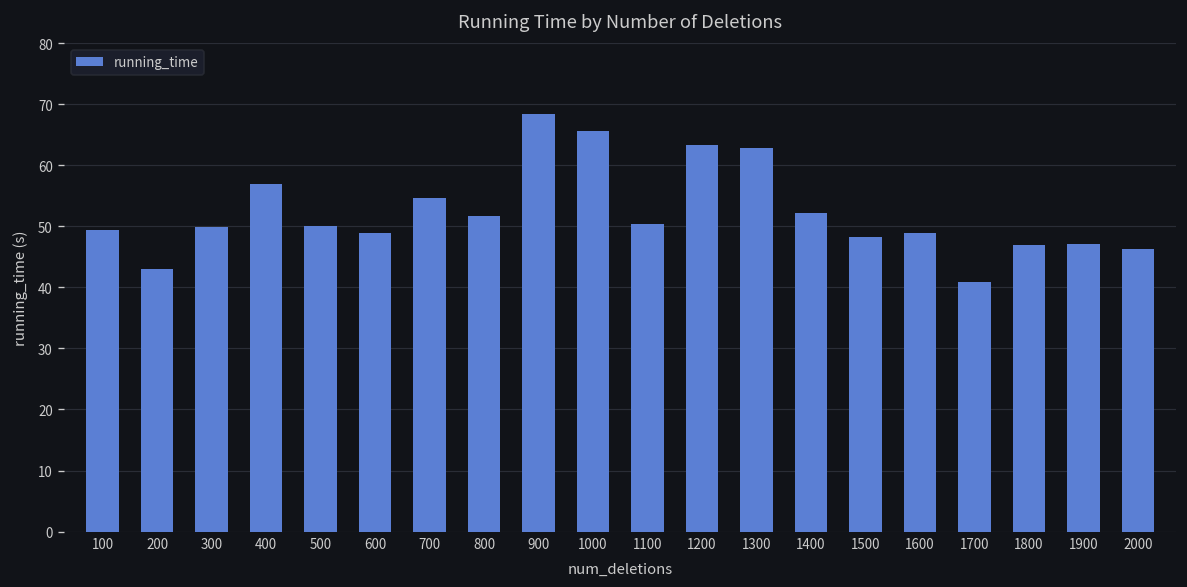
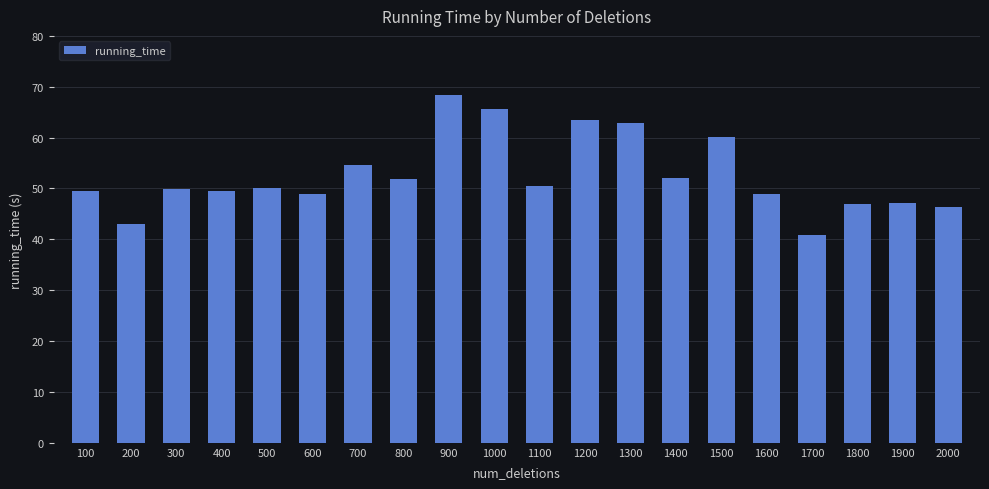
  {
    "100": 49,
    "200": 43,
    "300": 50,
-   "400": 57,
+   "400": 49,
    "500": 50,
    "600": 49,
    "700": 55,
    "800": 52,
    "900": 68,
    "1000": 66,
    "1100": 50,
    "1200": 63,
    "1300": 63,
    "1400": 52,
-   "1500": 48,
+   "1500": 60,
    "1600": 49,
    "1700": 41,
    "1800": 47,
    "1900": 47,
    "2000": 46
  }
